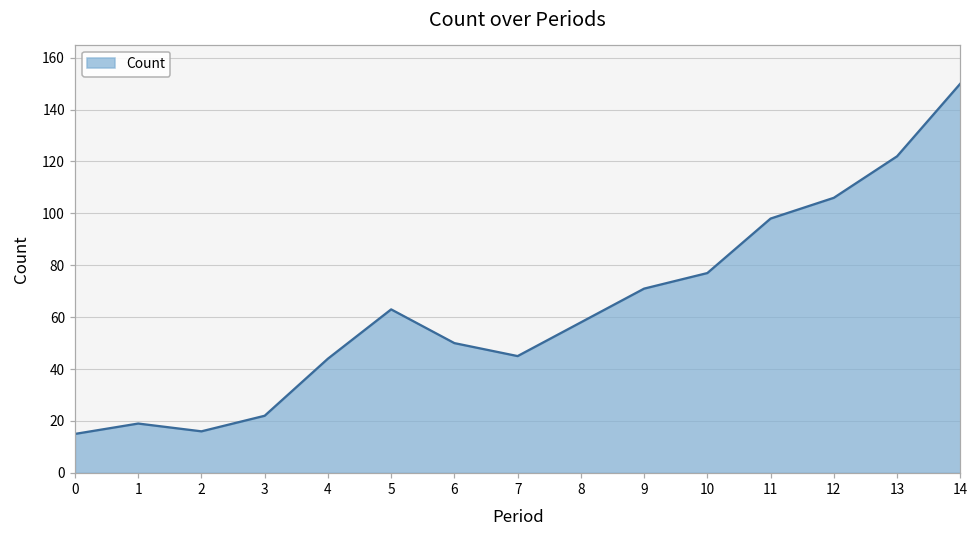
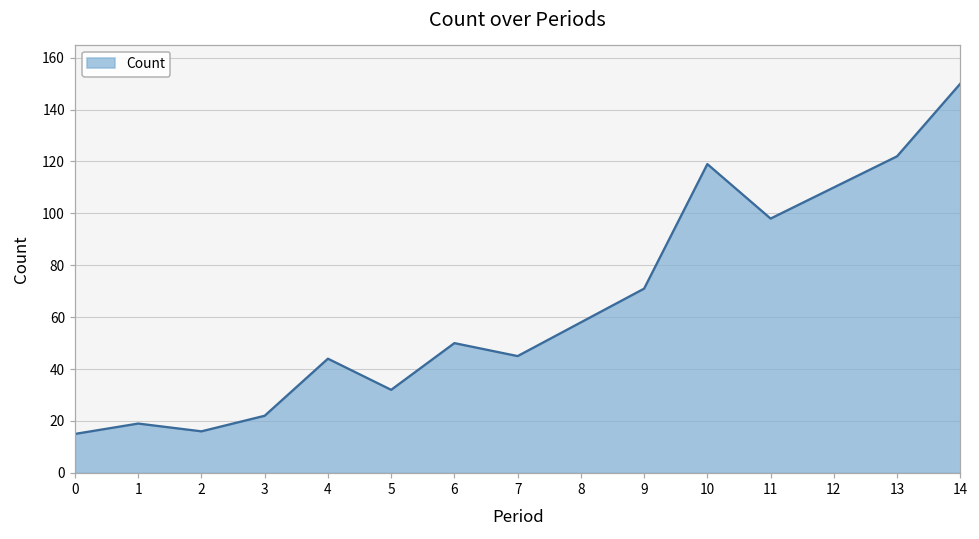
  {
    "0": 15,
    "1": 19,
    "2": 16,
    "3": 22,
    "4": 44,
-   "5": 63,
+   "5": 32,
    "6": 50,
    "7": 45,
    "8": 58,
    "9": 71,
-   "10": 77,
+   "10": 119,
    "11": 98,
-   "12": 106,
+   "12": 110,
    "13": 122,
    "14": 150
  }
